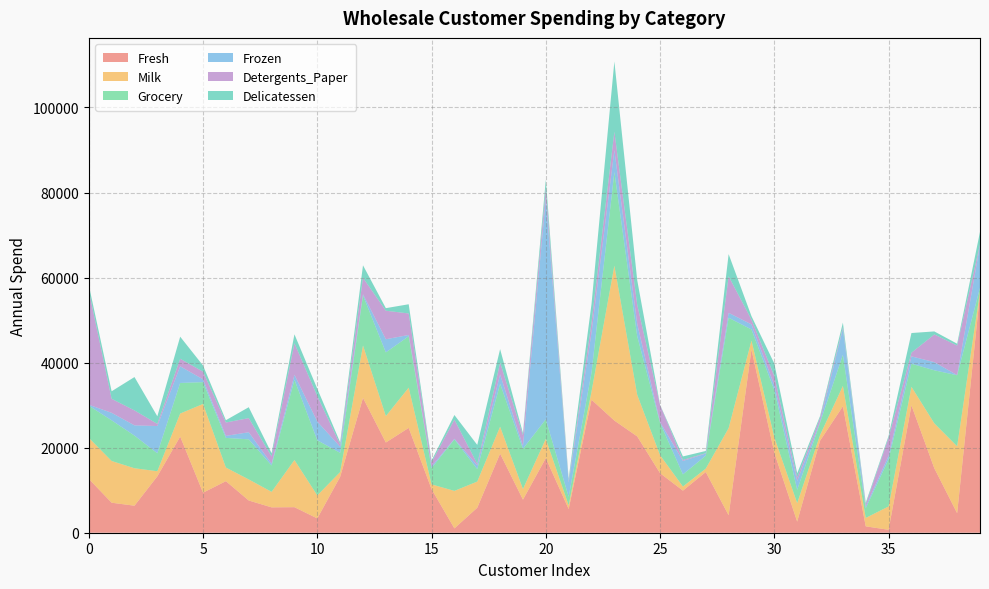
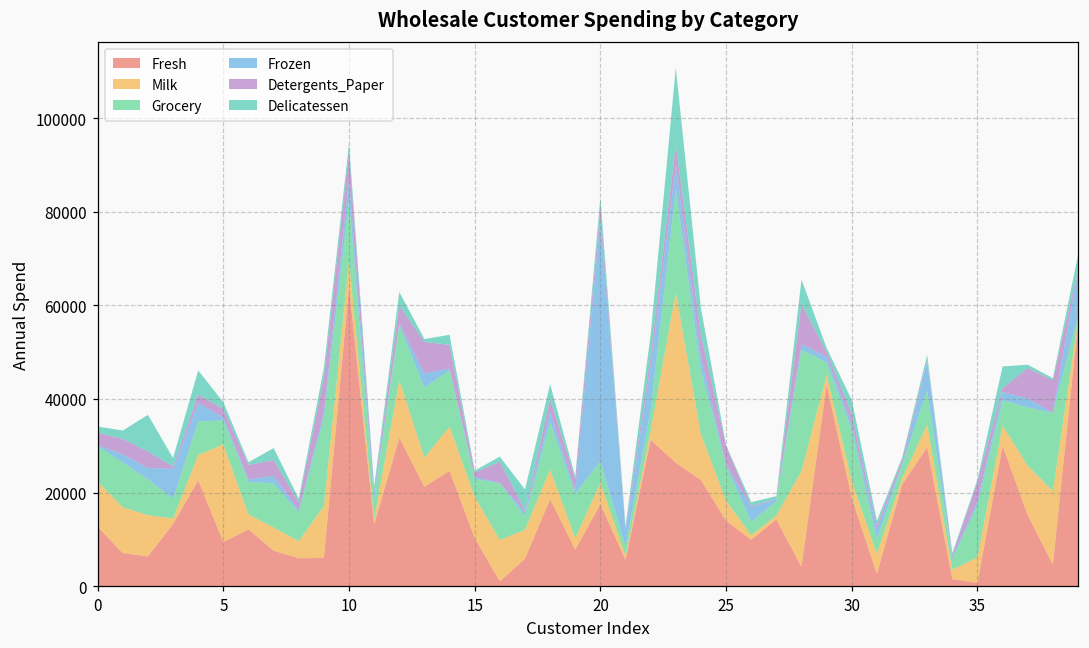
  {
    "Fresh": {
      "0": 13000,
      "5": 9000,
-     "10": 3000,
+     "10": 64000,
      "15": 10000,
      "20": 18000,
      "25": 14000,
      "30": 19000,
      "35": 1000
    },
    "Milk": {
      "0": 10000,
      "5": 21000,
      "10": 5000,
-     "15": 1000,
+     "15": 9000,
      "20": 5000,
      "25": 4000,
      "30": 4000,
      "35": 5000
    },
    "Frozen": {
      "5": 1000,
      "10": 4000,
      "20": 52000,
      "30": 1000,
      "35": 1000
    },
    "Detergents_Paper": {
-     "0": 27000,
+     "0": 3000,
      "5": 2000,
      "10": 6000,
      "20": 2000,
      "30": 2000
    }
  }
